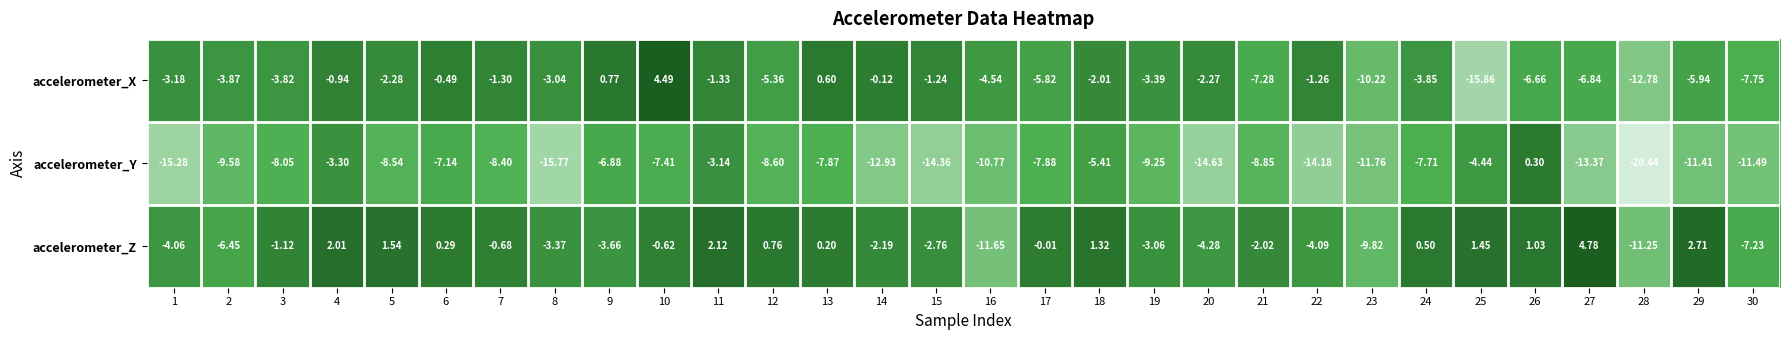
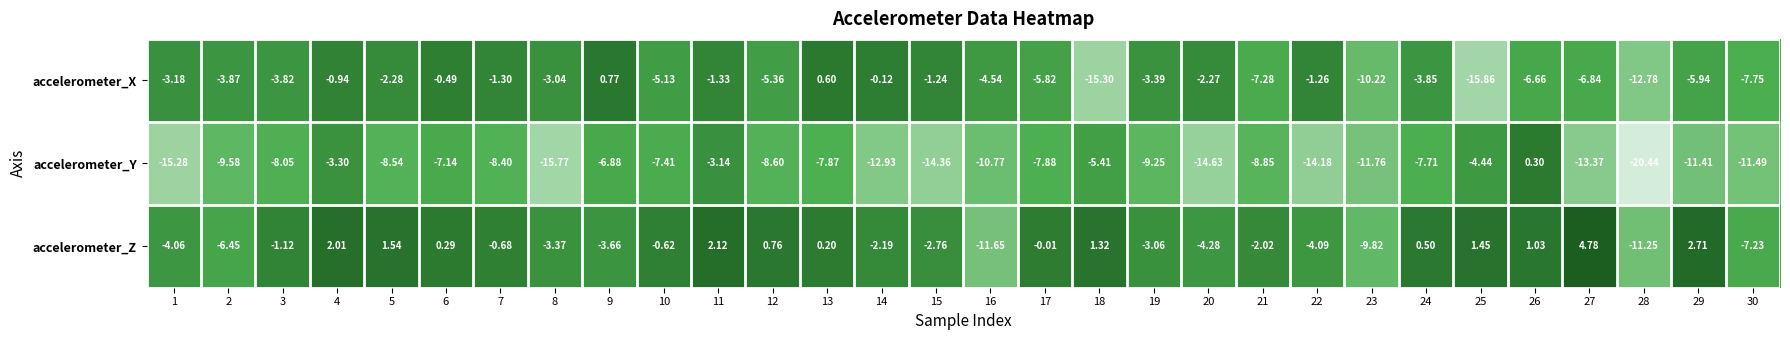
  {
    "accelerometer_X": {
      "1": -3.18,
      "2": -3.87,
      "3": -3.82,
      "4": -0.94,
      "5": -2.28,
      "6": -0.49,
      "7": -1.30,
      "8": -3.04,
      "9": 0.77,
-     "10": 4.49,
+     "10": -5.13,
      "11": -1.33,
      "12": -5.36,
      "13": 0.60,
      "14": -0.12,
      "15": -1.24,
      "16": -4.54,
      "17": -5.82,
-     "18": -2.01,
+     "18": -15.30,
      "19": -3.39,
      "20": -2.27,
      "21": -7.28,
      "22": -1.26,
      "23": -10.22,
      "24": -3.85,
      "25": -15.86,
      "26": -6.66,
      "27": -6.84,
      "28": -12.78,
      "29": -5.94,
      "30": -7.75
    },
    "accelerometer_Y": {
      "1": -15.28,
      "2": -9.58,
      "3": -8.05,
      "4": -3.30,
      "5": -8.54,
      "6": -7.14,
      "7": -8.40,
      "8": -15.77,
      "9": -6.88,
      "10": -7.41,
      "11": -3.14,
      "12": -8.60,
      "13": -7.87,
      "14": -12.93,
      "15": -14.36,
      "16": -10.77,
      "17": -7.88,
      "18": -5.41,
      "19": -9.25,
      "20": -14.63,
      "21": -8.85,
      "22": -14.18,
      "23": -11.76,
      "24": -7.71,
      "25": -4.44,
      "26": 0.30,
      "27": -13.37,
      "29": -11.41,
      "30": -11.49
    },
    "accelerometer_Z": {
      "1": -4.06,
      "2": -6.45,
      "3": -1.12,
      "4": 2.01,
      "5": 1.54,
      "6": 0.29,
      "7": -0.68,
      "8": -3.37,
      "9": -3.66,
      "10": -0.62,
      "11": 2.12,
      "12": 0.76,
      "13": 0.20,
      "14": -2.19,
      "15": -2.76,
      "16": -11.65,
      "17": -0.01,
      "18": 1.32,
      "19": -3.06,
      "20": -4.28,
      "21": -2.02,
      "22": -4.09,
      "23": -9.82,
      "24": 0.50,
      "25": 1.45,
      "26": 1.03,
      "27": 4.78,
      "28": -11.25,
      "29": 2.71,
      "30": -7.23
    }
  }
